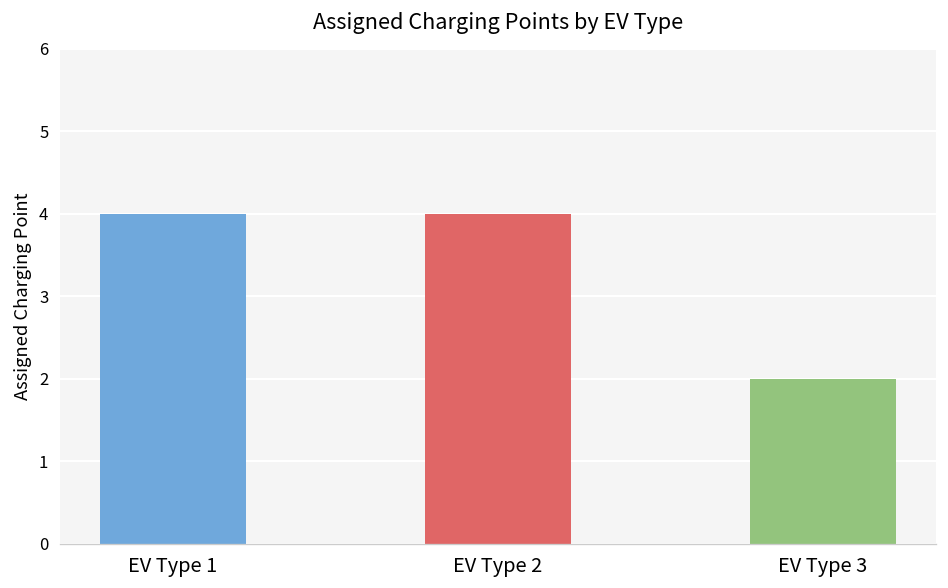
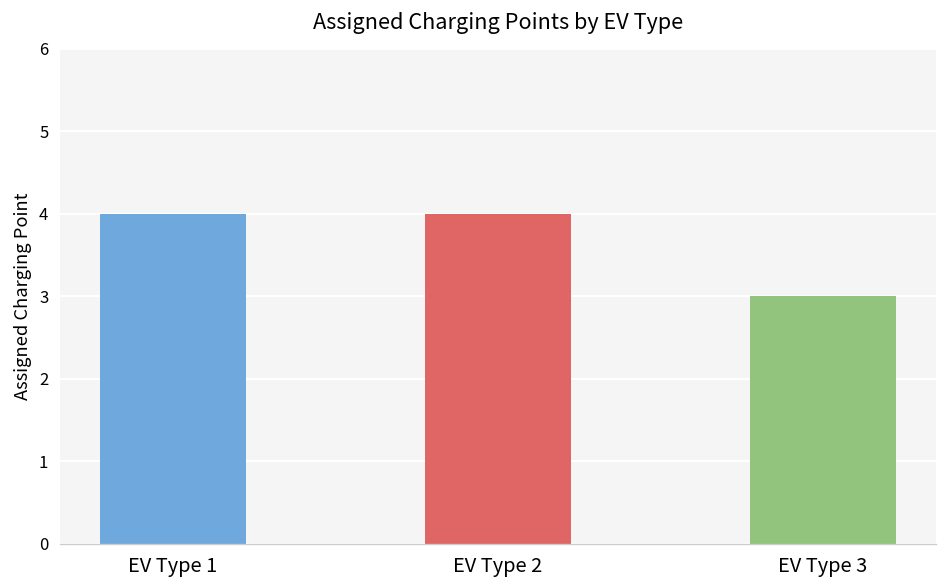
  {
    "EV Type 1": 4,
    "EV Type 2": 4,
-   "EV Type 3": 2
+   "EV Type 3": 3
  }
